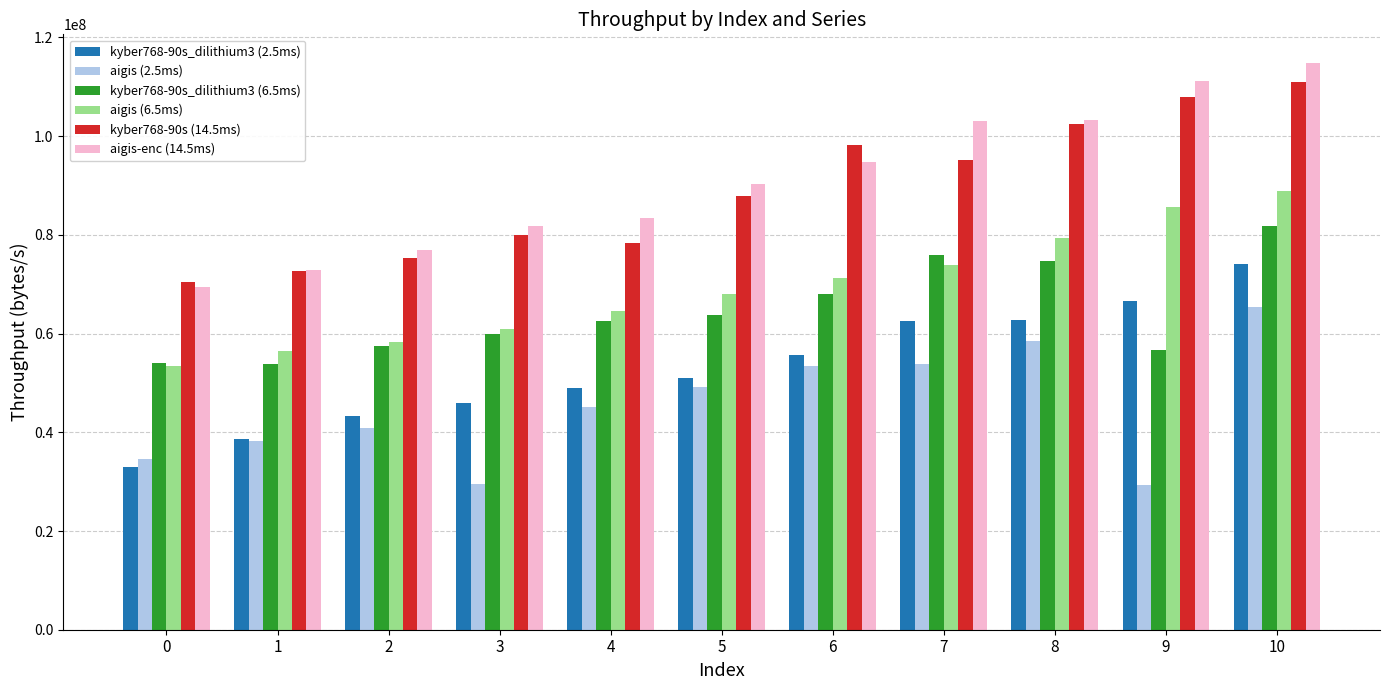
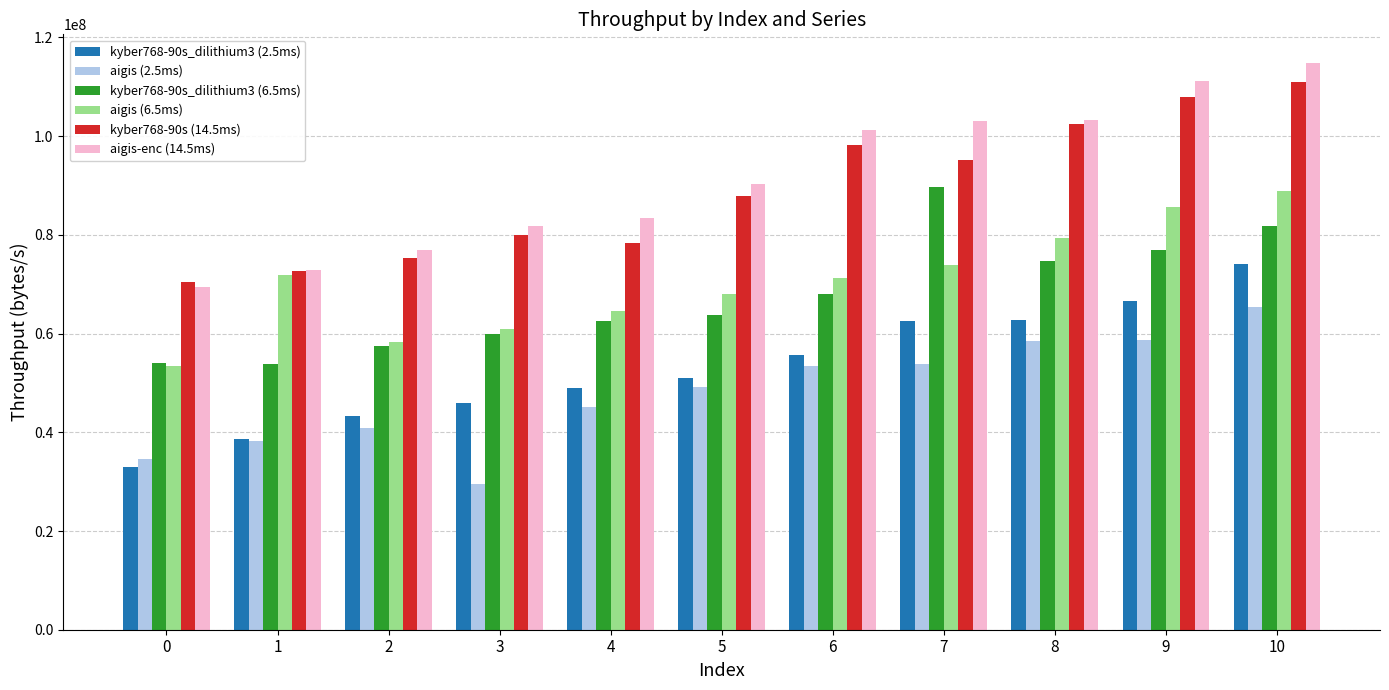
  {
    "kyber768-90s_dilithium3 (2.5ms)": {
      "0": 33000000,
      "1": 39000000,
      "2": 43000000,
      "3": 46000000,
      "4": 49000000,
      "5": 51000000,
      "6": 56000000,
      "7": 62000000,
      "8": 63000000,
      "9": 67000000,
      "10": 74000000
    },
    "aigis (2.5ms)": {
      "0": 35000000,
      "1": 38000000,
      "2": 41000000,
      "3": 30000000,
      "4": 45000000,
      "5": 49000000,
      "6": 53000000,
      "7": 54000000,
      "8": 59000000,
-     "9": 29000000,
+     "9": 59000000,
      "10": 65000000
    },
    "kyber768-90s_dilithium3 (6.5ms)": {
      "0": 54000000,
      "1": 54000000,
      "2": 58000000,
      "3": 60000000,
      "4": 62000000,
      "5": 64000000,
      "6": 68000000,
-     "7": 76000000,
+     "7": 90000000,
      "8": 75000000,
-     "9": 57000000,
+     "9": 77000000,
      "10": 82000000
    },
    "aigis (6.5ms)": {
      "0": 53000000,
-     "1": 56000000,
+     "1": 72000000,
      "2": 58000000,
      "3": 61000000,
      "4": 65000000,
      "5": 68000000,
      "6": 71000000,
      "7": 74000000,
      "8": 79000000,
      "9": 86000000,
      "10": 89000000
    },
    "kyber768-90s (14.5ms)": {
      "0": 70000000,
      "1": 73000000,
      "2": 75000000,
      "3": 80000000,
      "4": 78000000,
      "5": 88000000,
      "6": 98000000,
      "7": 95000000,
      "8": 103000000,
      "9": 108000000,
      "10": 111000000
    },
    "aigis-enc (14.5ms)": {
      "0": 70000000,
      "1": 73000000,
      "2": 77000000,
      "3": 82000000,
      "4": 83000000,
      "5": 90000000,
-     "6": 95000000,
+     "6": 101000000,
      "7": 103000000,
      "8": 103000000,
      "9": 111000000,
      "10": 115000000
    }
  }
